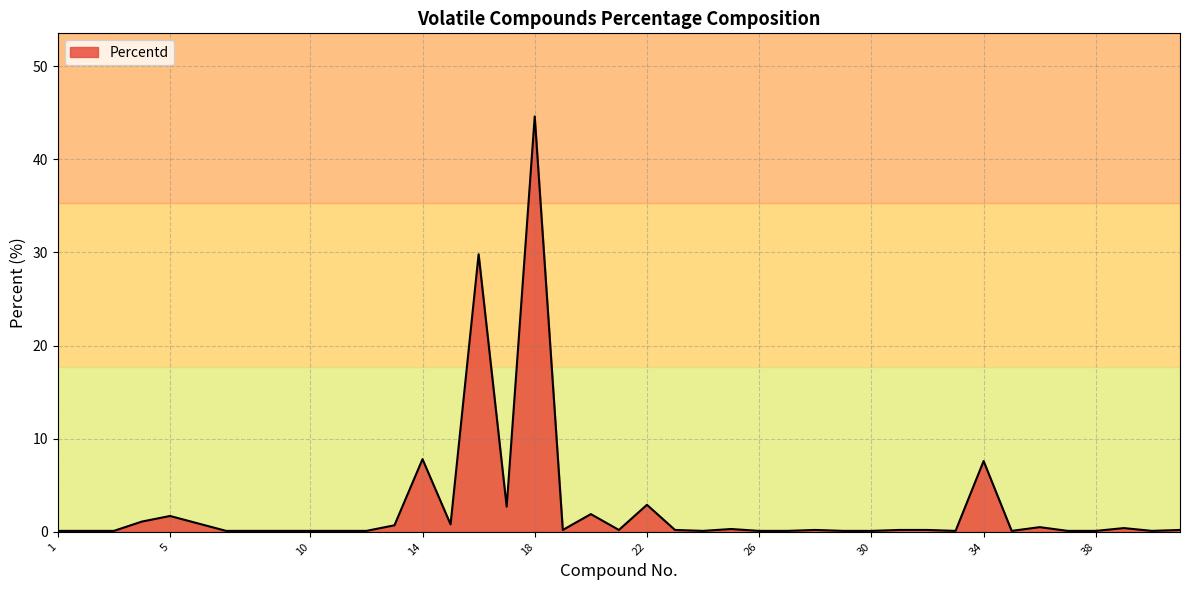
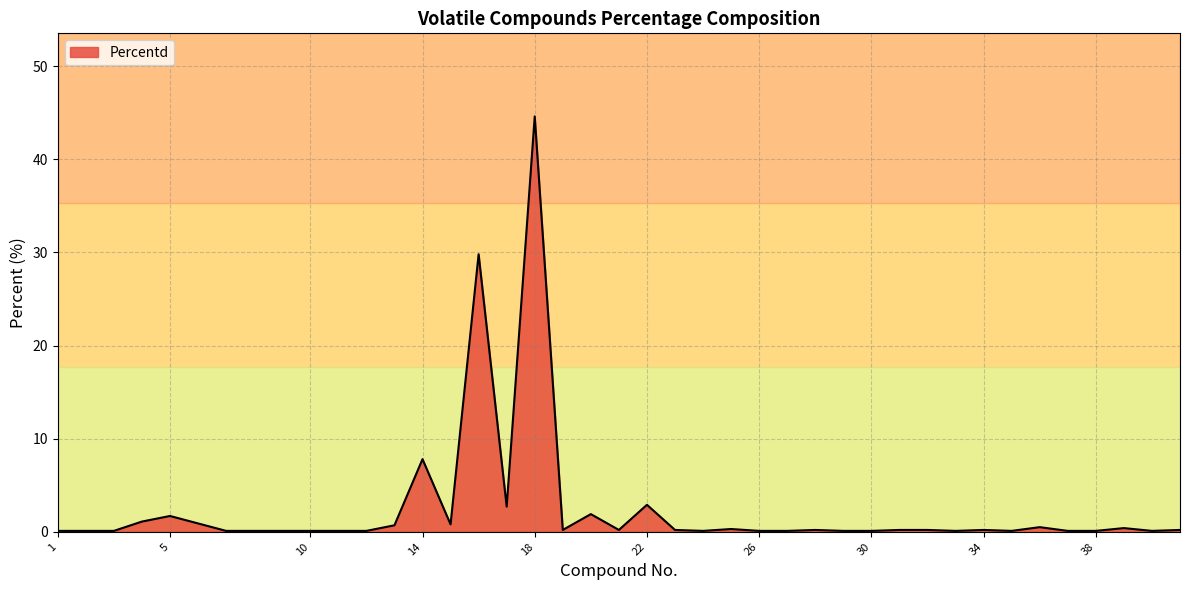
  {
    "1": 0,
    "5": 2,
    "10": 0,
    "14": 8,
    "18": 45,
    "22": 3,
    "26": 0,
    "30": 0,
-   "34": 8,
+   "34": 0,
    "38": 0
  }
